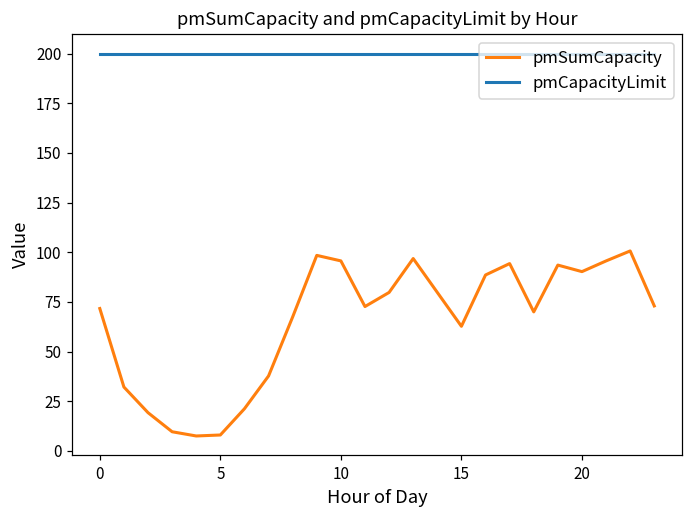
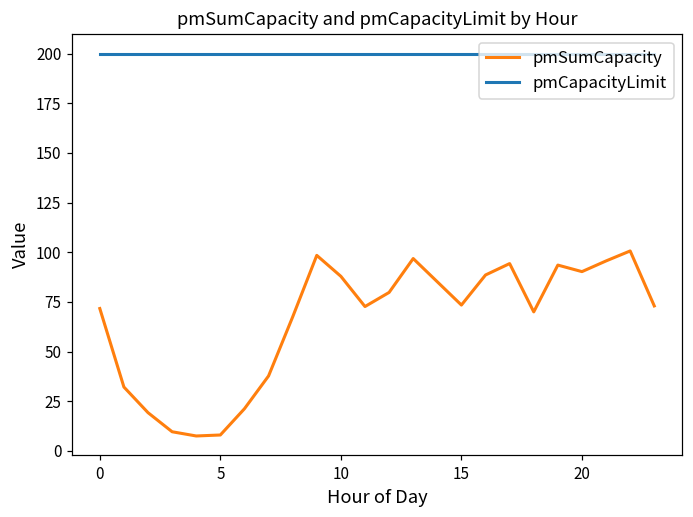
  {
    "pmSumCapacity": {
      "0": 72,
      "5": 8,
-     "10": 96,
-     "15": 63,
+     "10": 88,
+     "15": 73,
      "20": 90
    },
    "pmCapacityLimit": {
      "0": 200,
      "5": 200,
      "10": 200,
      "15": 200
    }
  }
